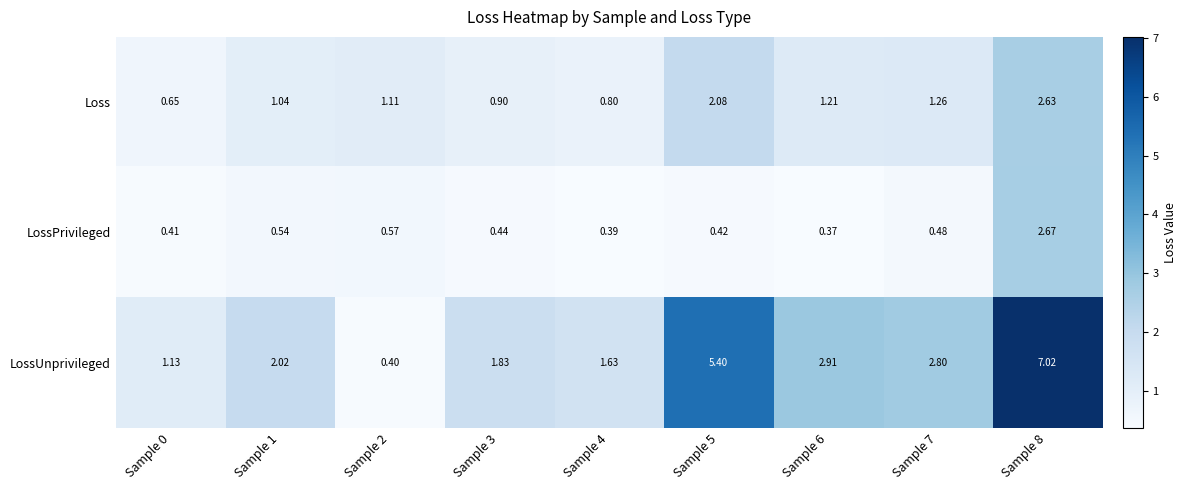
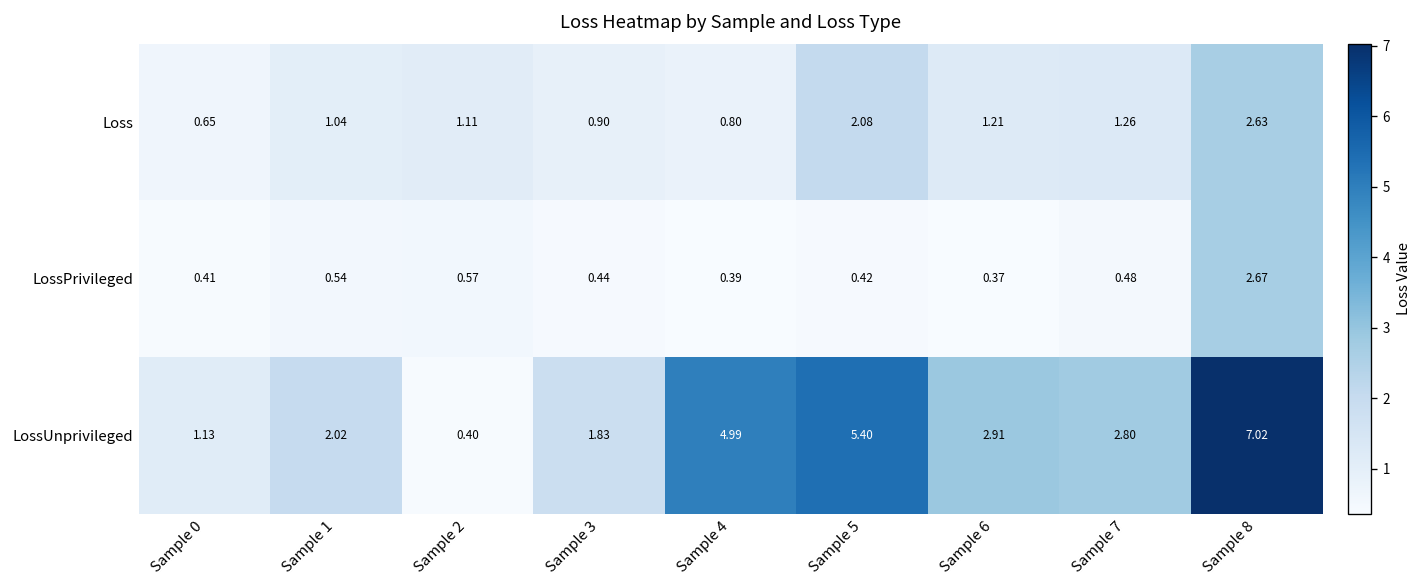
  {
    "Loss": {
      "Sample 0": 0.65,
      "Sample 1": 1.04,
      "Sample 2": 1.11,
      "Sample 3": 0.90,
      "Sample 4": 0.80,
      "Sample 5": 2.08,
      "Sample 6": 1.21,
      "Sample 7": 1.26,
      "Sample 8": 2.63
    },
    "LossPrivileged": {
      "Sample 0": 0.41,
      "Sample 1": 0.54,
      "Sample 2": 0.57,
      "Sample 3": 0.44,
      "Sample 4": 0.39,
      "Sample 5": 0.42,
      "Sample 6": 0.37,
      "Sample 7": 0.48,
      "Sample 8": 2.67
    },
    "LossUnprivileged": {
      "Sample 0": 1.13,
      "Sample 1": 2.02,
      "Sample 2": 0.40,
      "Sample 3": 1.83,
-     "Sample 4": 1.63,
+     "Sample 4": 4.99,
      "Sample 5": 5.40,
      "Sample 6": 2.91,
      "Sample 7": 2.80,
      "Sample 8": 7.02
    }
  }
